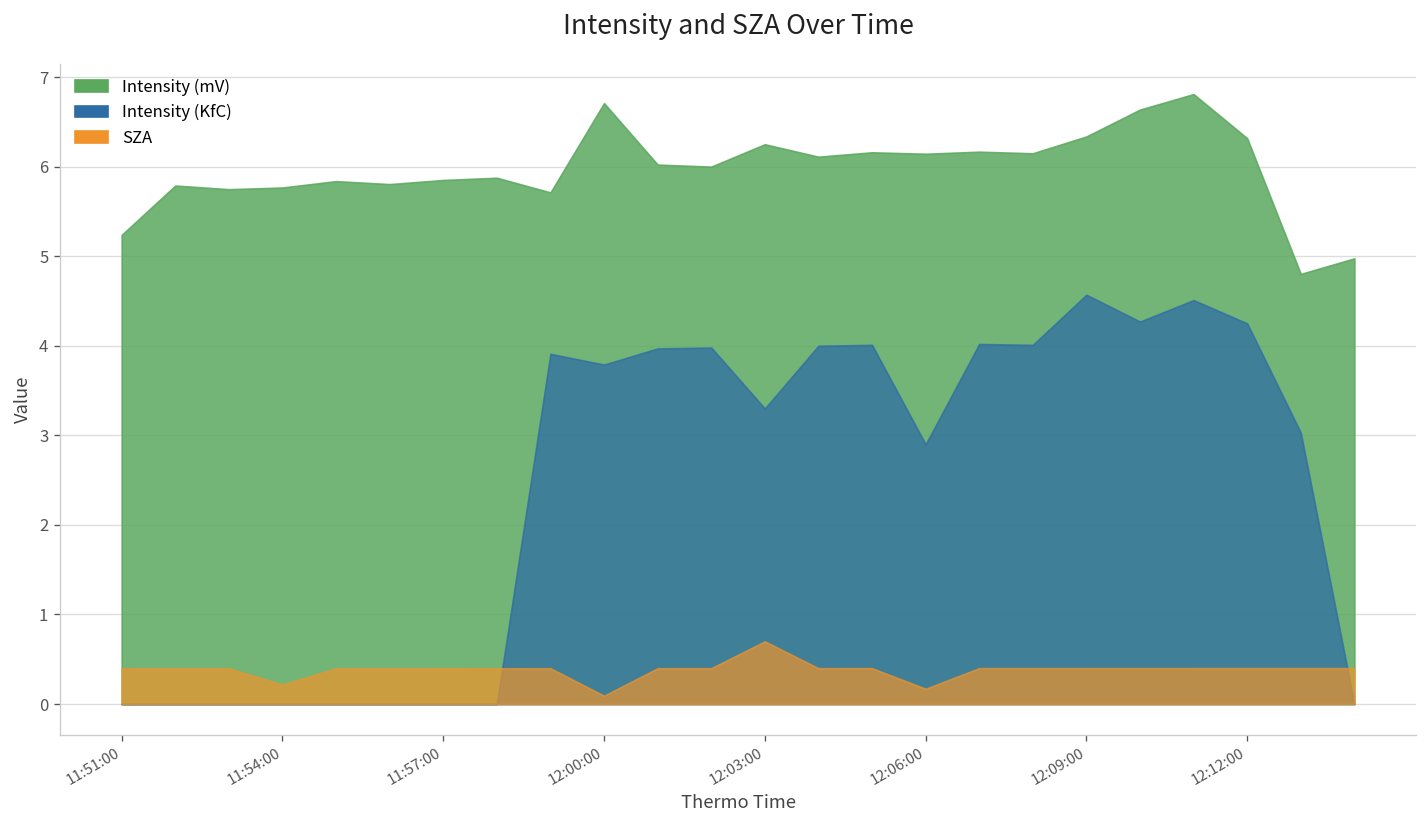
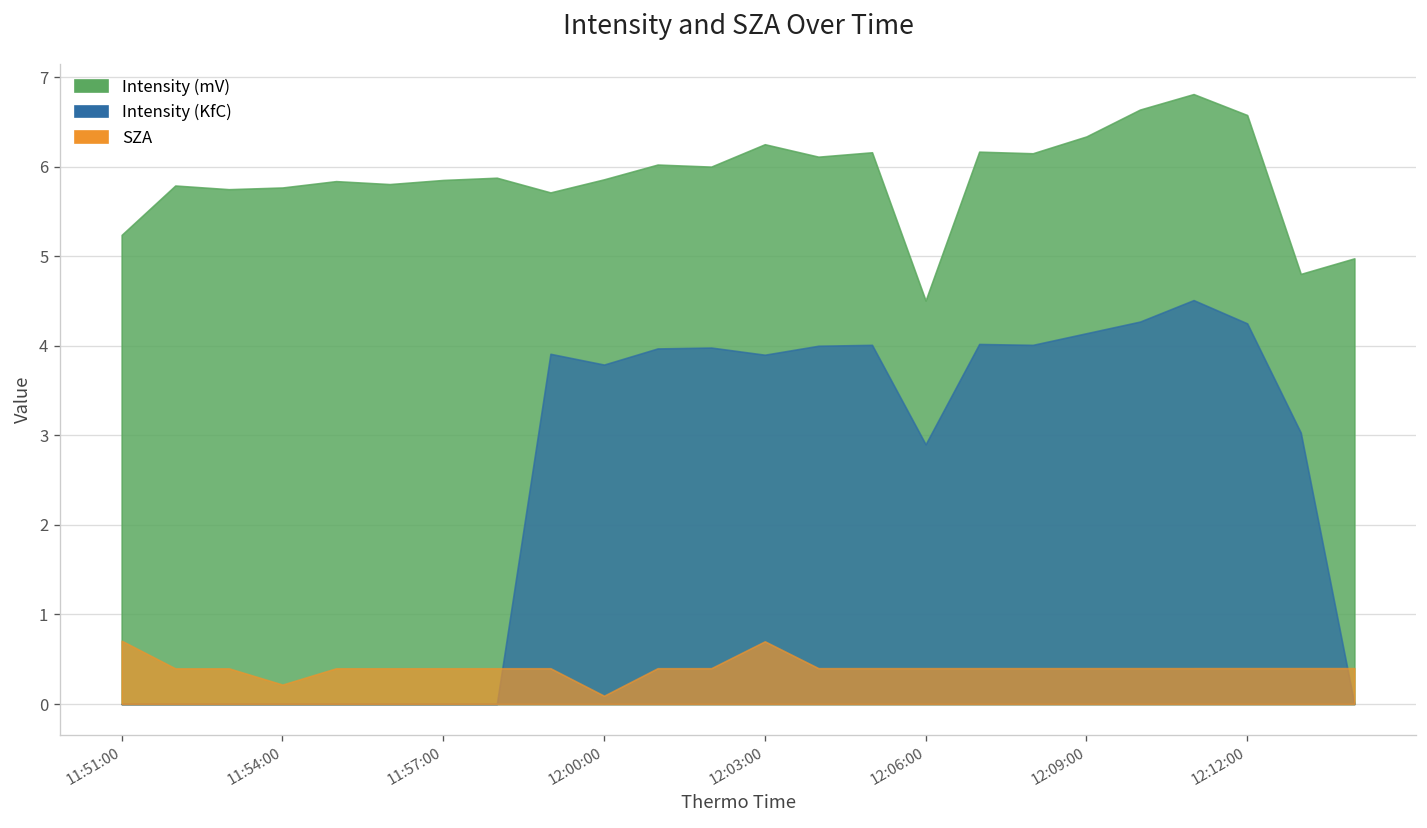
  {
    "Intensity (mV)": {
      "11:51:00": 5.2,
      "11:54:00": 5.8,
      "11:57:00": 5.9,
-     "12:00:00": 6.7,
+     "12:00:00": 5.9,
      "12:03:00": 6.3,
-     "12:06:00": 6.1,
+     "12:06:00": 4.5,
      "12:09:00": 6.3,
-     "12:12:00": 6.3
+     "12:12:00": 6.6
    },
    "Intensity (KfC)": {
      "11:51:00": 0.0,
      "11:54:00": 0.0,
      "11:57:00": 0.0,
      "12:00:00": 3.8,
-     "12:03:00": 3.3,
+     "12:03:00": 3.9,
      "12:06:00": 2.9,
-     "12:09:00": 4.6,
+     "12:09:00": 4.1,
      "12:12:00": 4.3
    },
    "SZA": {
-     "11:51:00": 0.4,
+     "11:51:00": 0.7,
      "11:54:00": 0.2,
      "11:57:00": 0.4,
      "12:00:00": 0.1,
      "12:03:00": 0.7,
-     "12:06:00": 0.2,
+     "12:06:00": 0.4,
      "12:09:00": 0.4,
      "12:12:00": 0.4
    }
  }
